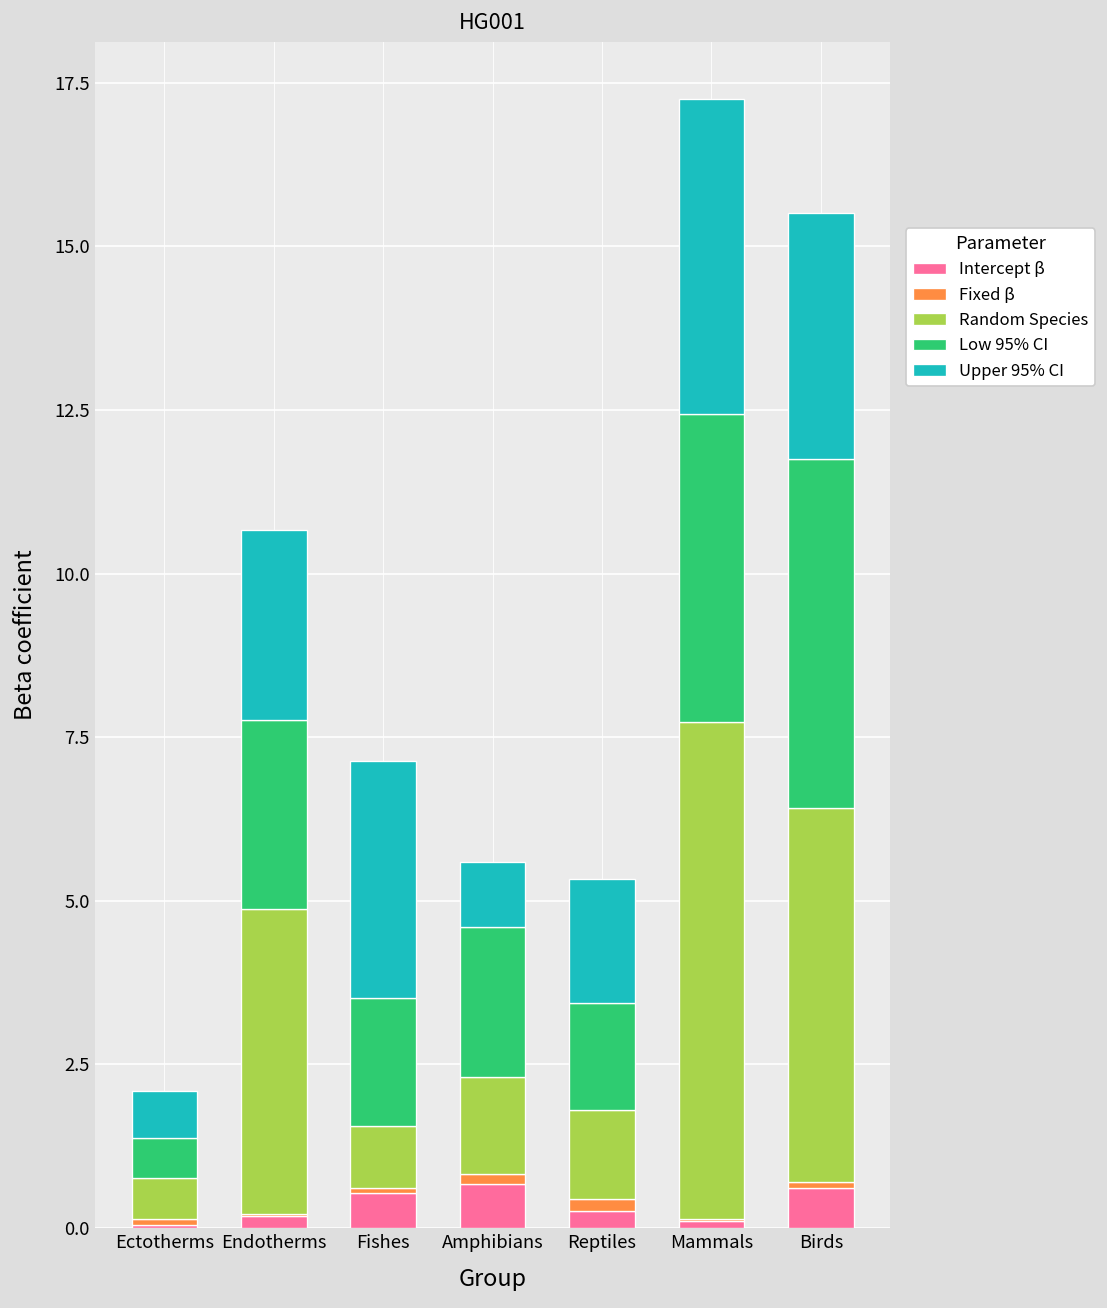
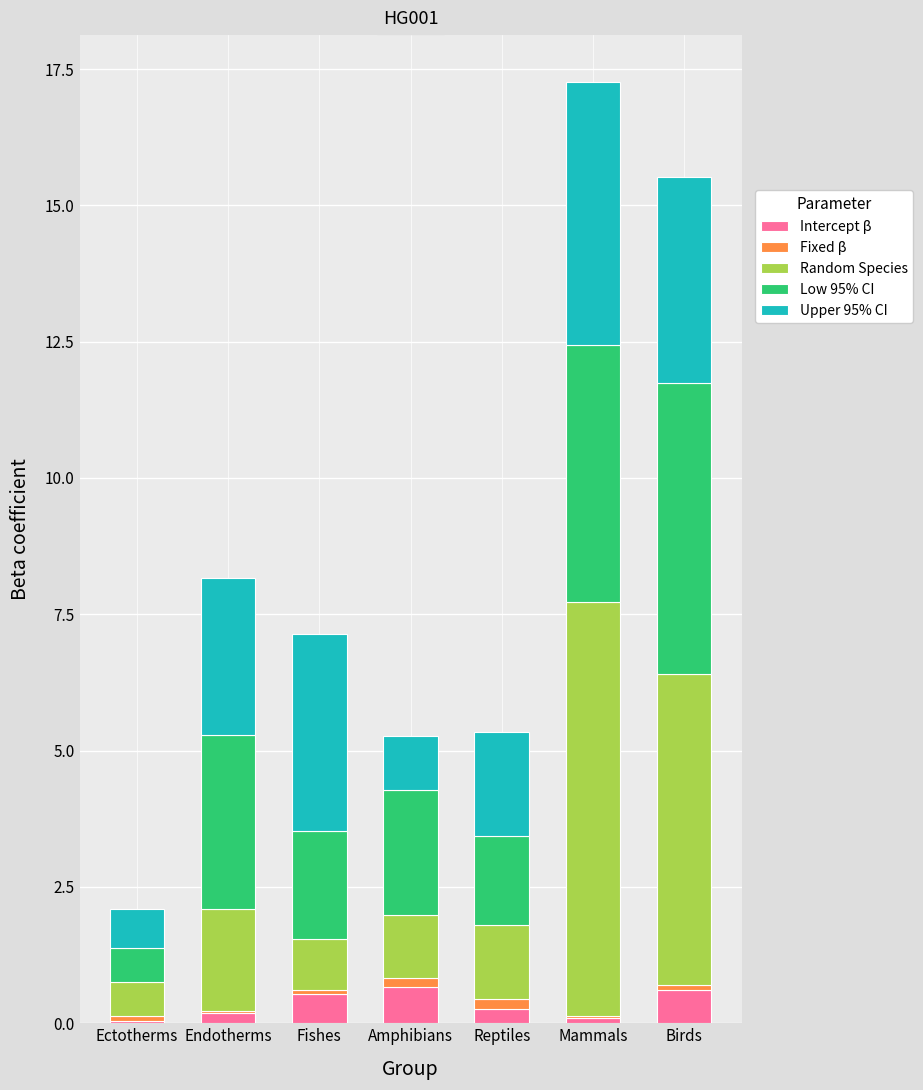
  {
    "Intercept β": {
      "Ectotherms": 0.0,
      "Endotherms": 0.2,
      "Fishes": 0.5,
      "Amphibians": 0.7,
      "Reptiles": 0.3,
      "Mammals": 0.1,
      "Birds": 0.6
    },
    "Fixed β": {
      "Ectotherms": 0.1,
      "Fishes": 0.1,
      "Amphibians": 0.2,
      "Reptiles": 0.2,
      "Birds": 0.1
    },
    "Random Species": {
      "Ectotherms": 0.6,
-     "Endotherms": 4.6,
+     "Endotherms": 1.9,
      "Fishes": 0.9,
-     "Amphibians": 1.5,
+     "Amphibians": 1.2,
      "Reptiles": 1.4,
      "Mammals": 7.6,
      "Birds": 5.7
    },
    "Low 95% CI": {
      "Ectotherms": 0.6,
-     "Endotherms": 2.9,
+     "Endotherms": 3.2,
      "Fishes": 2.0,
      "Amphibians": 2.3,
      "Reptiles": 1.6,
      "Mammals": 4.7,
      "Birds": 5.3
    },
    "Upper 95% CI": {
      "Ectotherms": 0.7,
      "Endotherms": 2.9,
      "Fishes": 3.6,
      "Amphibians": 1.0,
      "Reptiles": 1.9,
      "Mammals": 4.8,
      "Birds": 3.8
    }
  }
